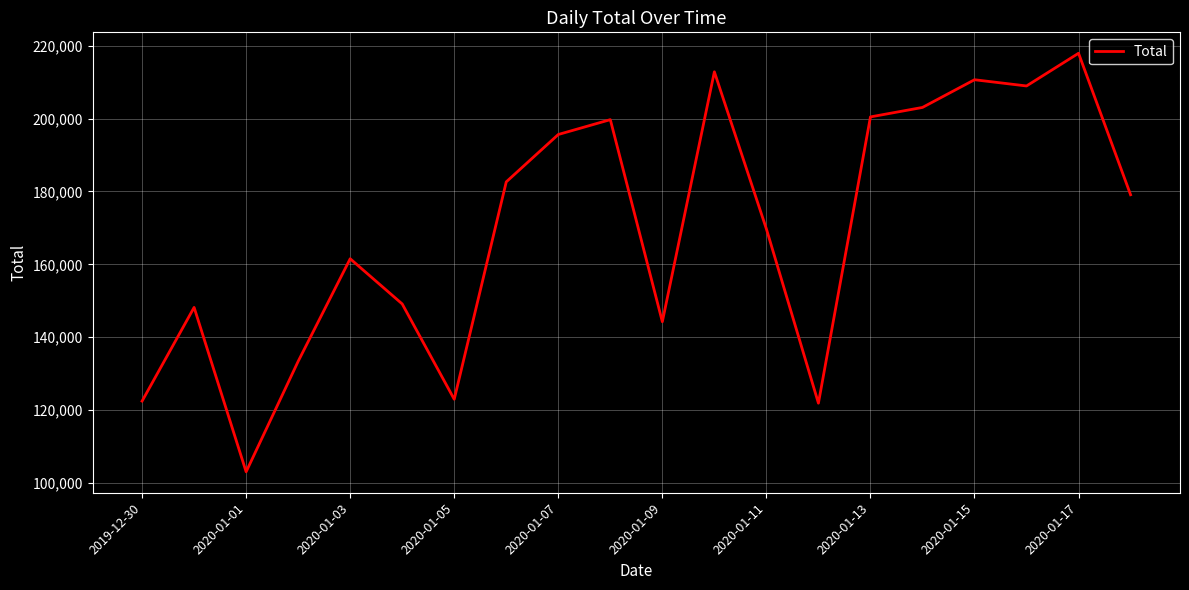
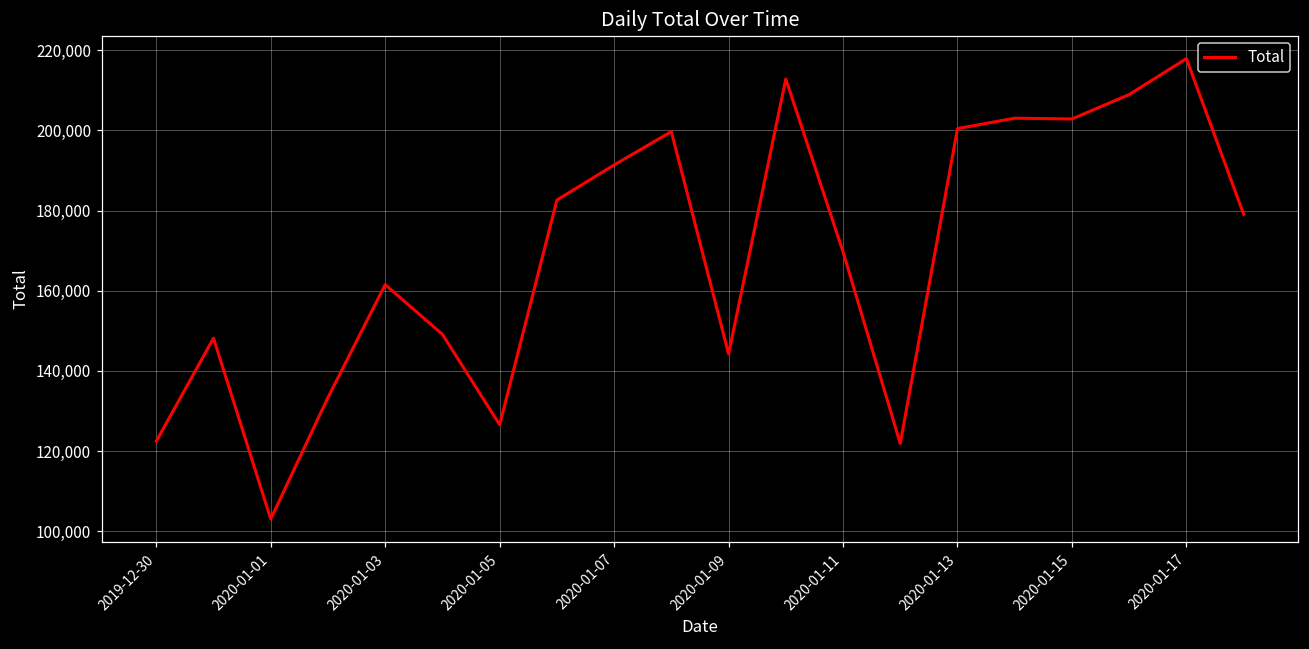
  {
    "2019-12-30": "122,000",
    "2020-01-01": "103,000",
    "2020-01-03": "162,000",
-   "2020-01-05": "123,000",
-   "2020-01-07": "196,000",
+   "2020-01-05": "127,000",
+   "2020-01-07": "191,000",
    "2020-01-09": "144,000",
    "2020-01-11": "170,000",
    "2020-01-13": "200,000",
-   "2020-01-15": "211,000",
+   "2020-01-15": "203,000",
    "2020-01-17": "218,000"
  }
